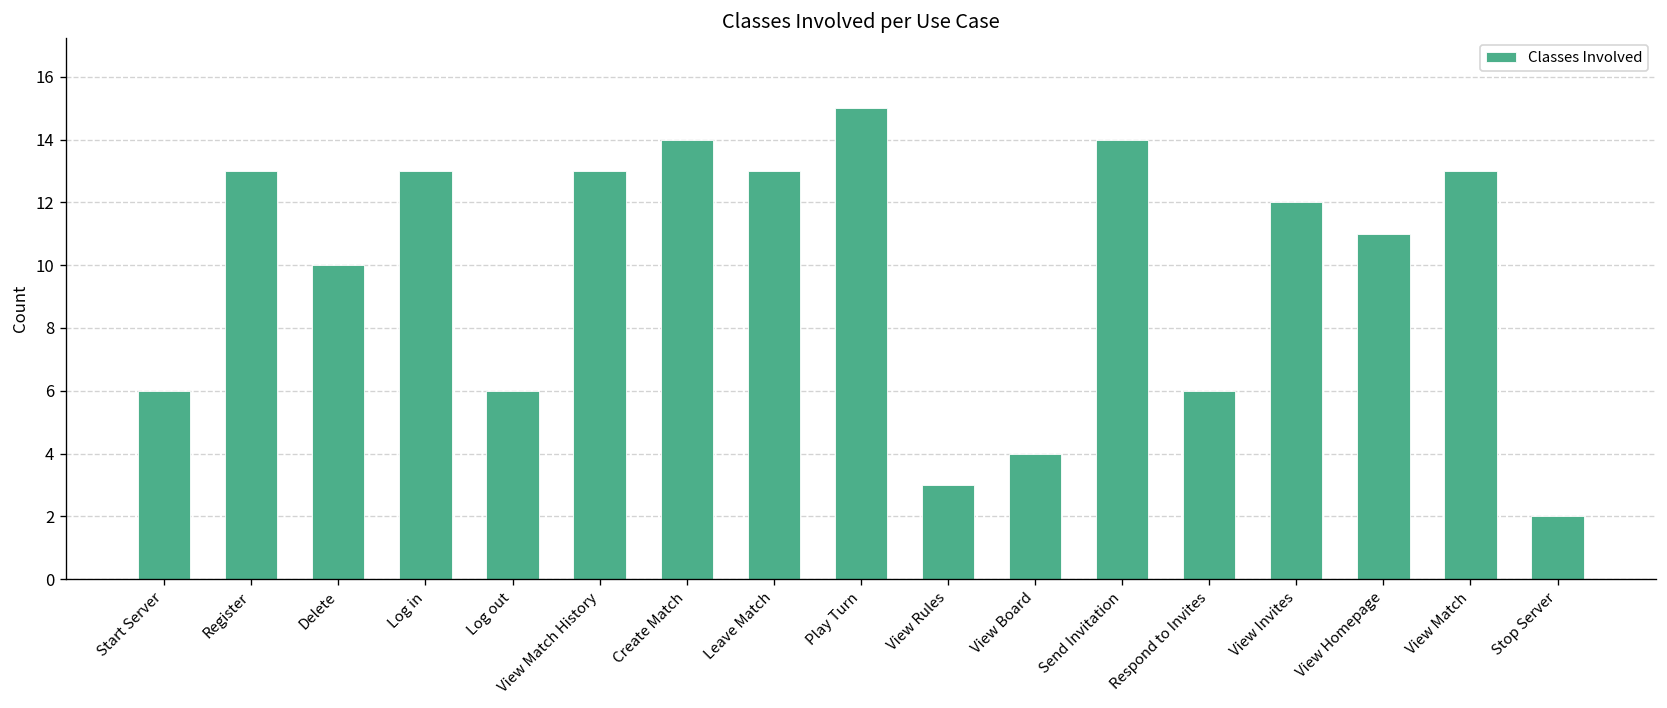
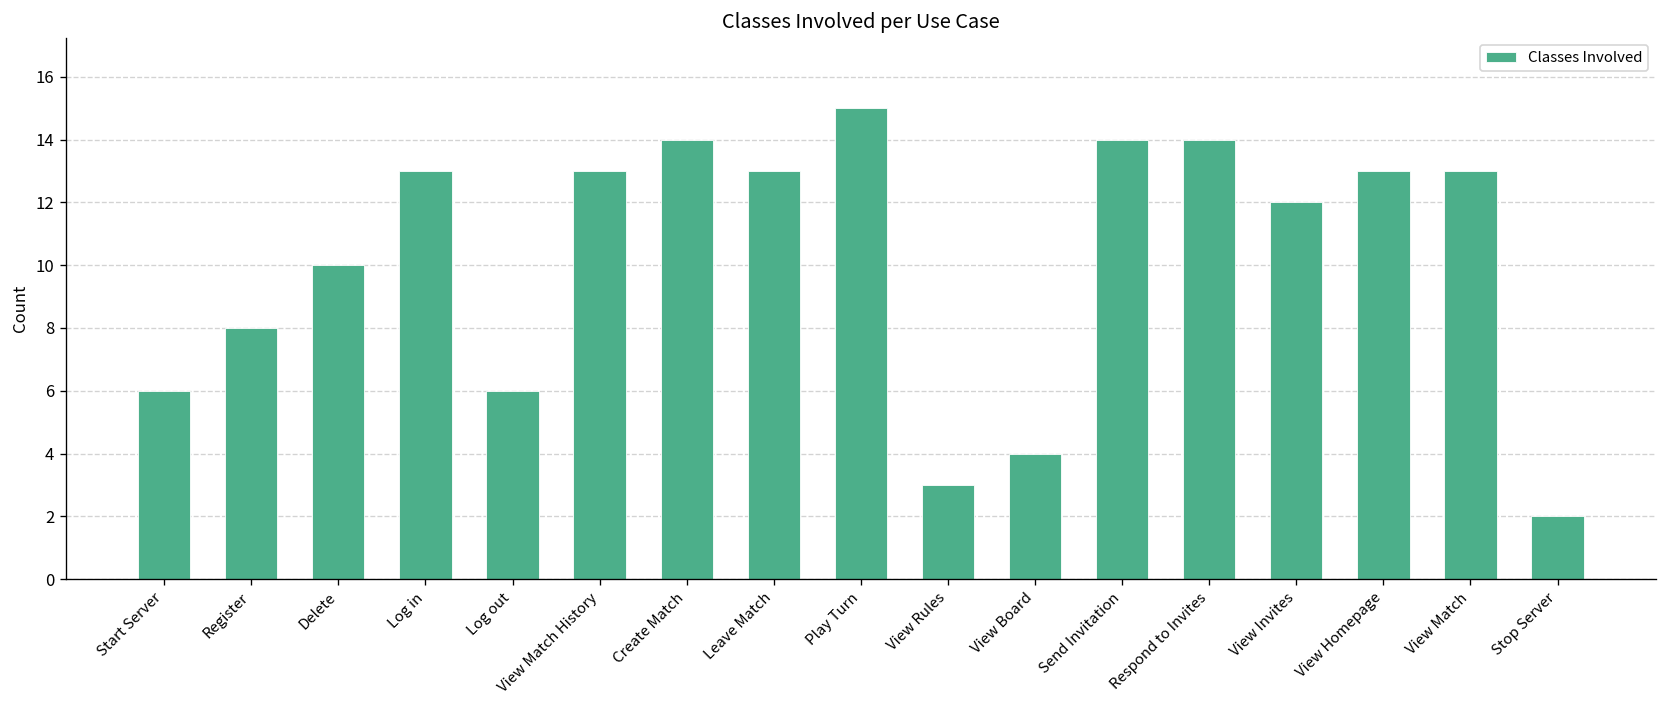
  {
    "Start Server": 6,
-   "Register": 13,
+   "Register": 8,
    "Delete": 10,
    "Log in": 13,
    "Log out": 6,
    "View Match History": 13,
    "Create Match": 14,
    "Leave Match": 13,
    "Play Turn": 15,
    "View Rules": 3,
    "View Board": 4,
    "Send Invitation": 14,
-   "Respond to Invites": 6,
+   "Respond to Invites": 14,
    "View Invites": 12,
-   "View Homepage": 11,
+   "View Homepage": 13,
    "View Match": 13,
    "Stop Server": 2
  }
